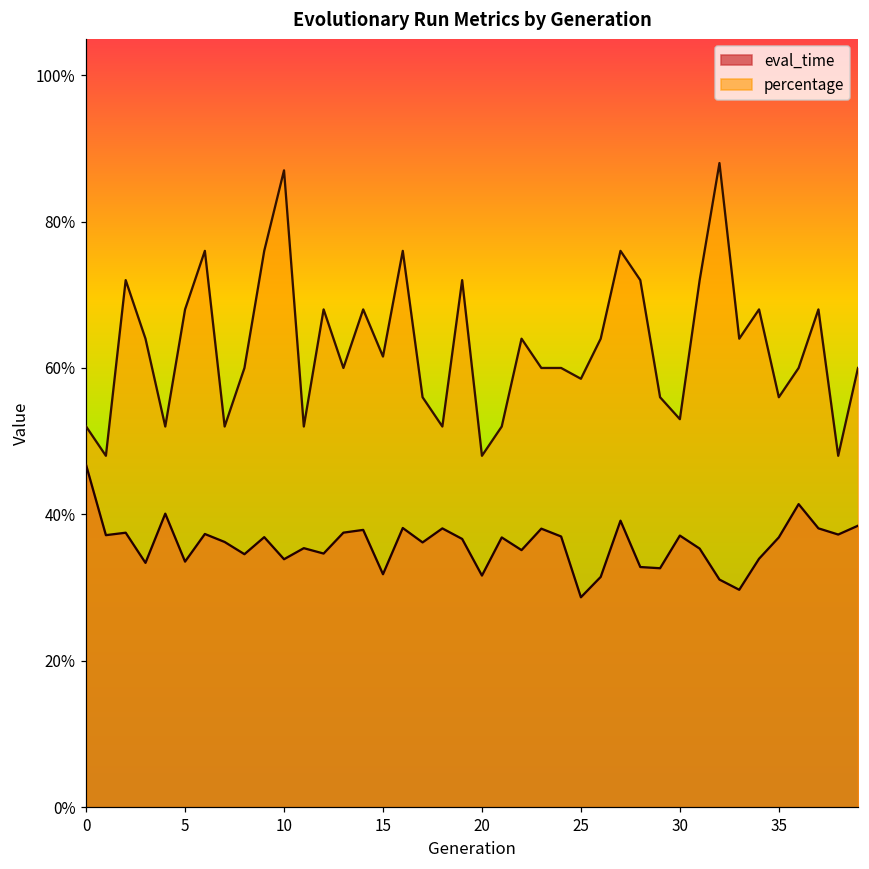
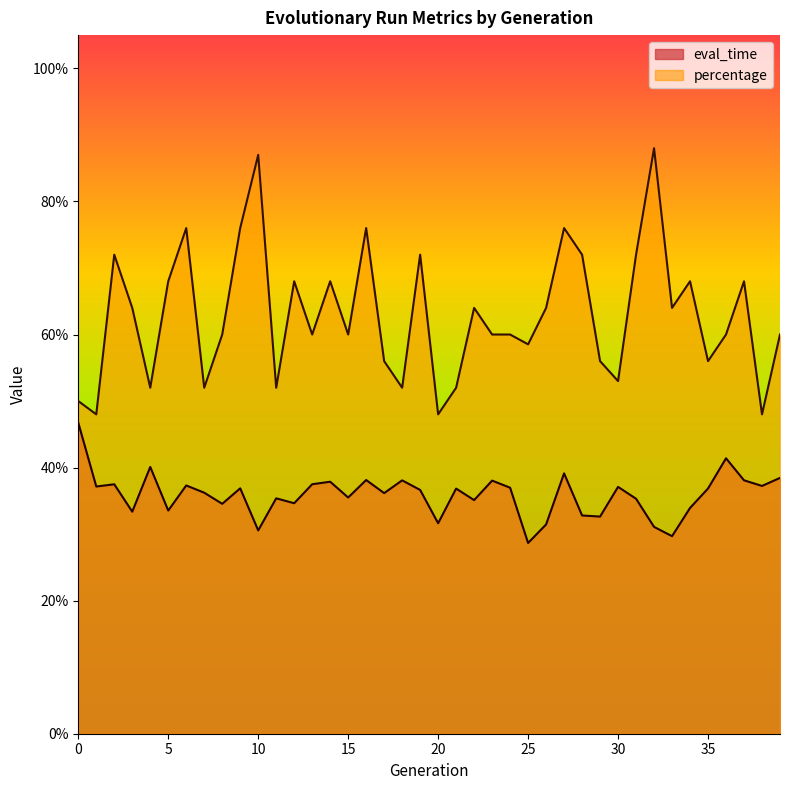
  {
    "eval_time": {
      "0": "47%",
      "5": "34%",
-     "10": "34%",
-     "15": "32%",
+     "10": "31%",
+     "15": "36%",
      "20": "32%",
      "25": "29%",
      "30": "37%",
      "35": "37%"
    },
    "percentage": {
-     "0": "52%",
+     "0": "50%",
      "5": "68%",
      "10": "87%",
-     "15": "62%",
+     "15": "60%",
      "20": "48%",
      "25": "59%",
      "30": "53%",
      "35": "56%"
    }
  }
